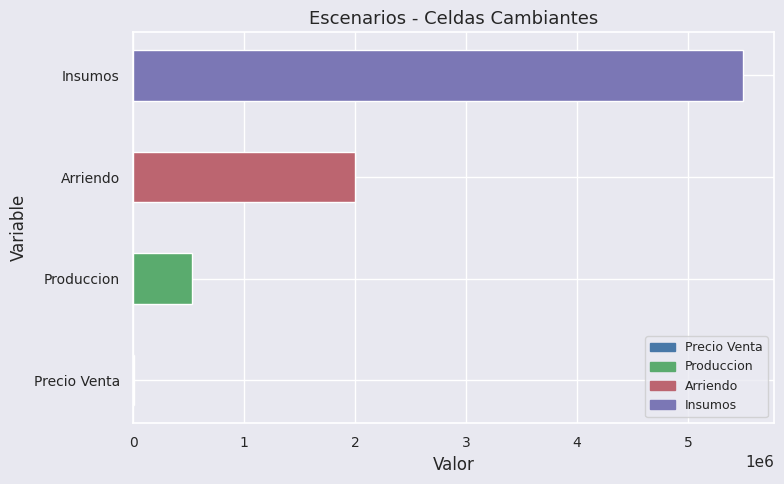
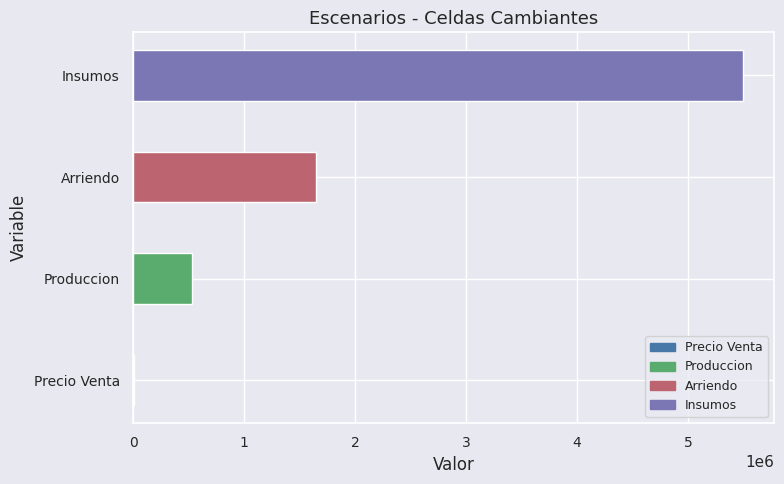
  {
    "Insumos": 5500000,
-   "Arriendo": 2000000,
+   "Arriendo": 1650000,
    "Produccion": 530000
  }
